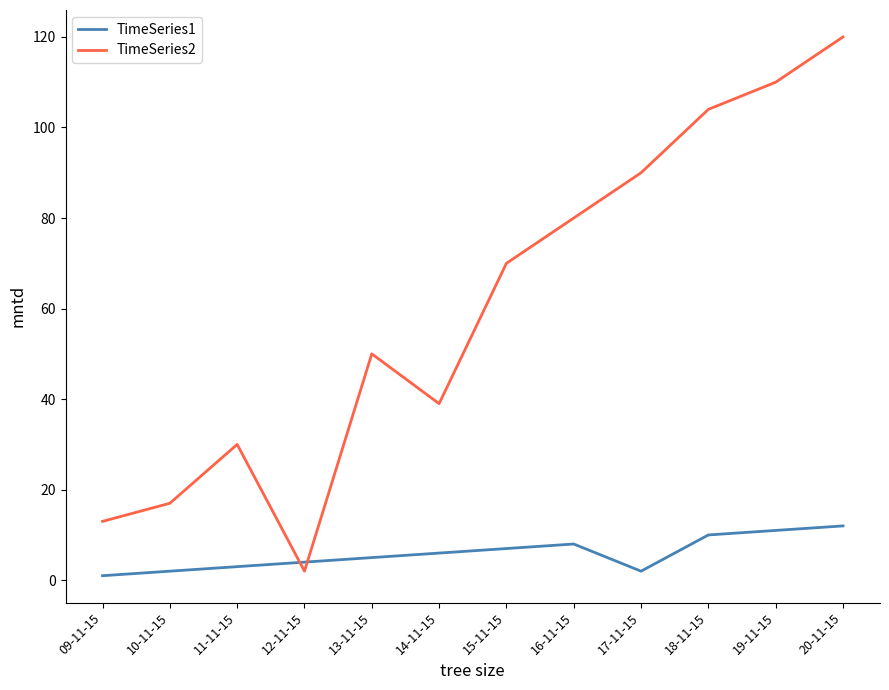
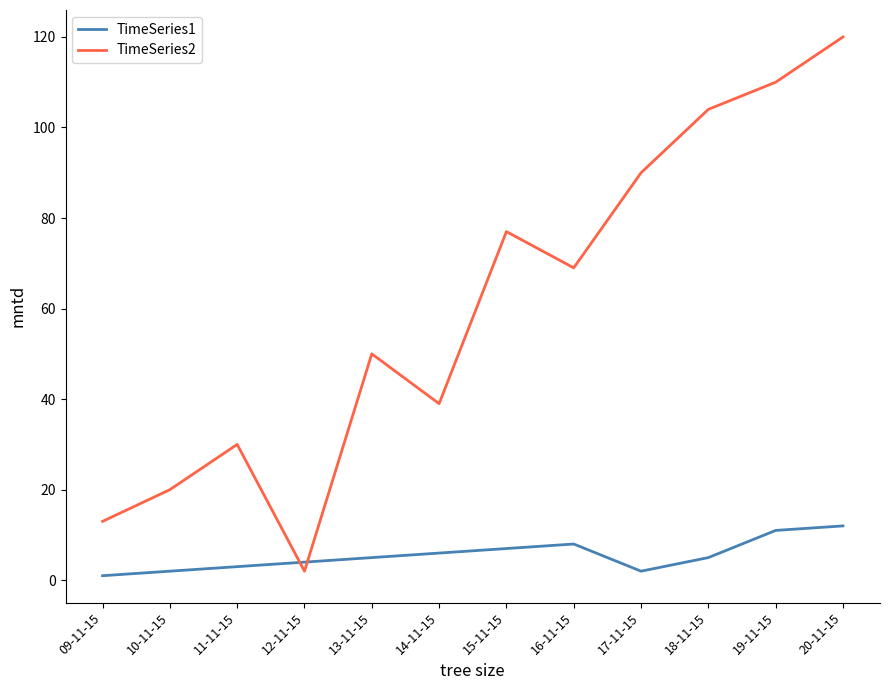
  {
    "TimeSeries1": {
      "09-11-15": 1,
      "10-11-15": 2,
      "11-11-15": 3,
      "12-11-15": 4,
      "13-11-15": 5,
      "14-11-15": 6,
      "15-11-15": 7,
      "16-11-15": 8,
      "17-11-15": 2,
-     "18-11-15": 10,
+     "18-11-15": 5,
      "19-11-15": 11,
      "20-11-15": 12
    },
    "TimeSeries2": {
      "09-11-15": 13,
-     "10-11-15": 17,
+     "10-11-15": 20,
      "11-11-15": 30,
      "12-11-15": 2,
      "13-11-15": 50,
      "14-11-15": 39,
-     "15-11-15": 70,
-     "16-11-15": 80,
+     "15-11-15": 77,
+     "16-11-15": 69,
      "17-11-15": 90,
      "18-11-15": 104,
      "19-11-15": 110,
      "20-11-15": 120
    }
  }
